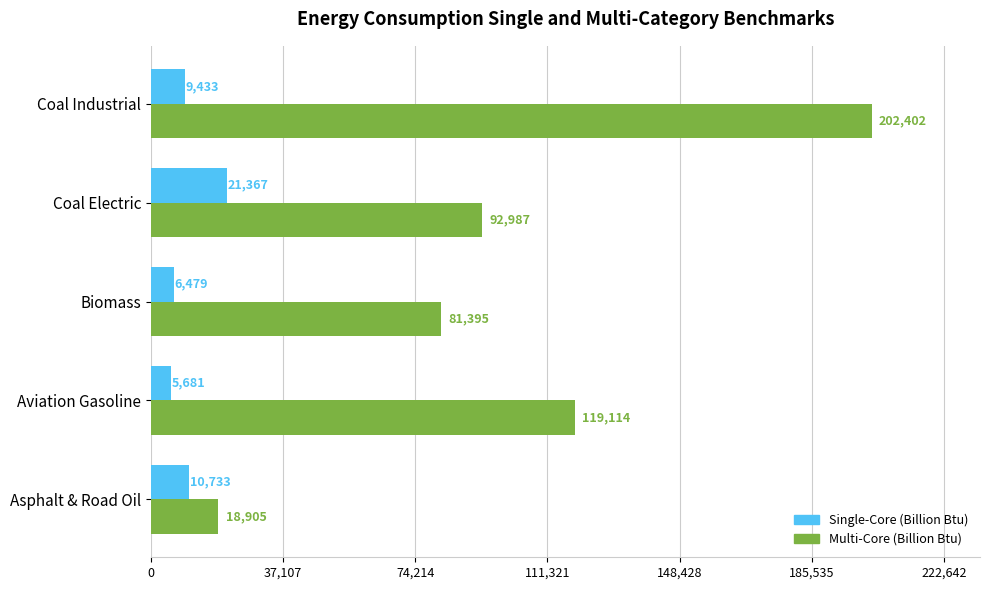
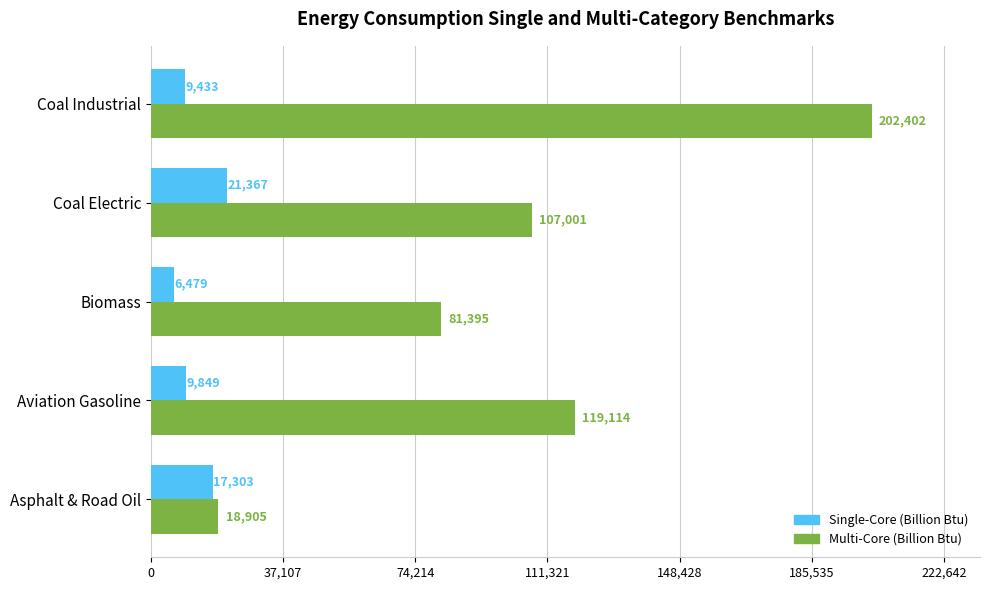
  {
    "Single-Core (Billion Btu)": {
      "Coal Industrial": "9,433",
      "Coal Electric": "21,367",
      "Biomass": "6,479",
-     "Aviation Gasoline": "5,681",
-     "Asphalt & Road Oil": "10,733"
+     "Aviation Gasoline": "9,849",
+     "Asphalt & Road Oil": "17,303"
    },
    "Multi-Core (Billion Btu)": {
      "Coal Industrial": "202,402",
-     "Coal Electric": "92,987",
+     "Coal Electric": "107,001",
      "Biomass": "81,395",
      "Aviation Gasoline": "119,114",
      "Asphalt & Road Oil": "18,905"
    }
  }
